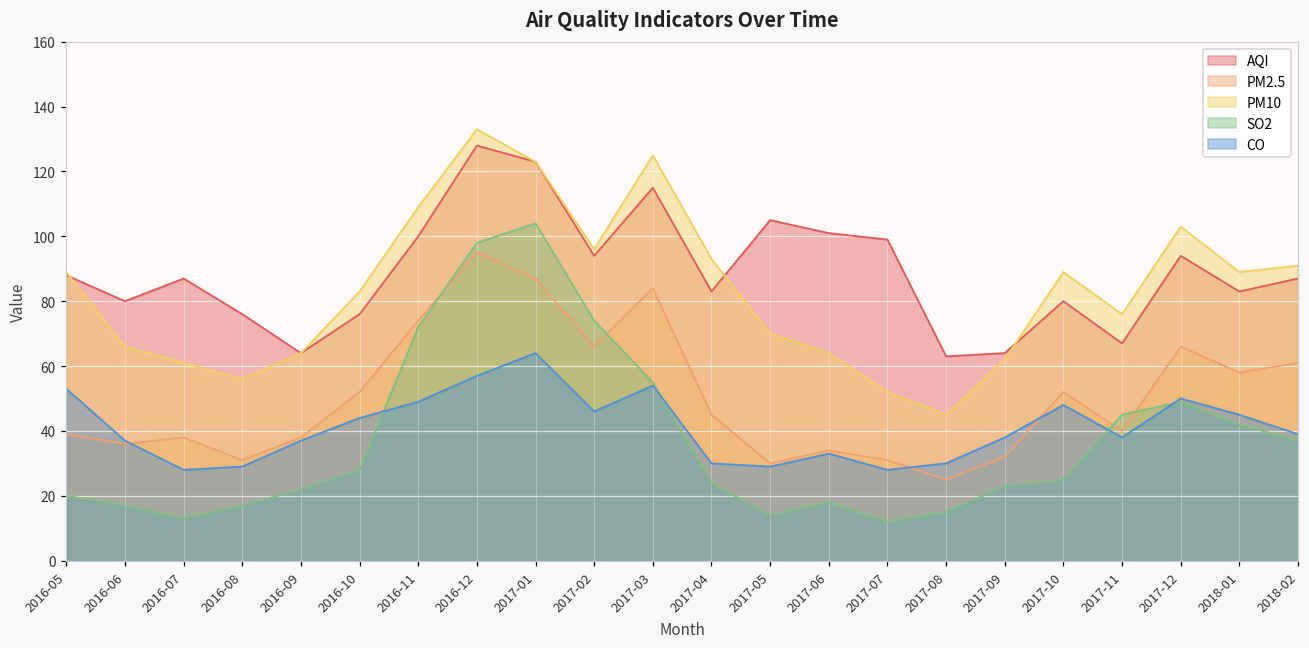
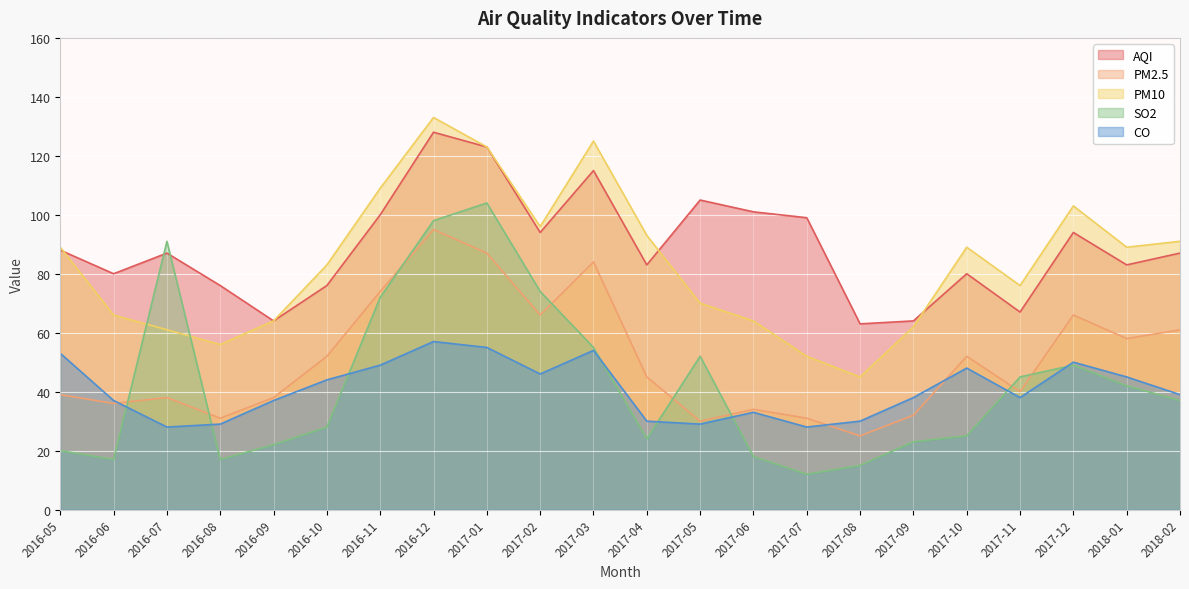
  {
    "SO2": {
      "2016-05": 20,
      "2016-06": 17,
-     "2016-07": 13,
+     "2016-07": 91,
      "2016-08": 17,
      "2016-09": 22,
      "2016-10": 28,
      "2016-11": 72,
      "2016-12": 98,
      "2017-01": 104,
      "2017-02": 74,
      "2017-03": 55,
      "2017-04": 24,
-     "2017-05": 14,
+     "2017-05": 52,
      "2017-06": 18,
      "2017-07": 12,
      "2017-08": 15,
      "2017-09": 23,
      "2017-10": 25,
      "2017-11": 45,
      "2017-12": 49,
      "2018-01": 42,
      "2018-02": 37
    },
    "CO": {
      "2016-05": 53,
      "2016-06": 37,
      "2016-07": 28,
      "2016-08": 29,
      "2016-09": 37,
      "2016-10": 44,
      "2016-11": 49,
      "2016-12": 57,
-     "2017-01": 64,
+     "2017-01": 55,
      "2017-02": 46,
      "2017-03": 54,
      "2017-04": 30,
      "2017-05": 29,
      "2017-06": 33,
      "2017-07": 28,
      "2017-08": 30,
      "2017-09": 38,
      "2017-10": 48,
      "2017-11": 38,
      "2017-12": 50,
      "2018-01": 45,
      "2018-02": 39
    }
  }
